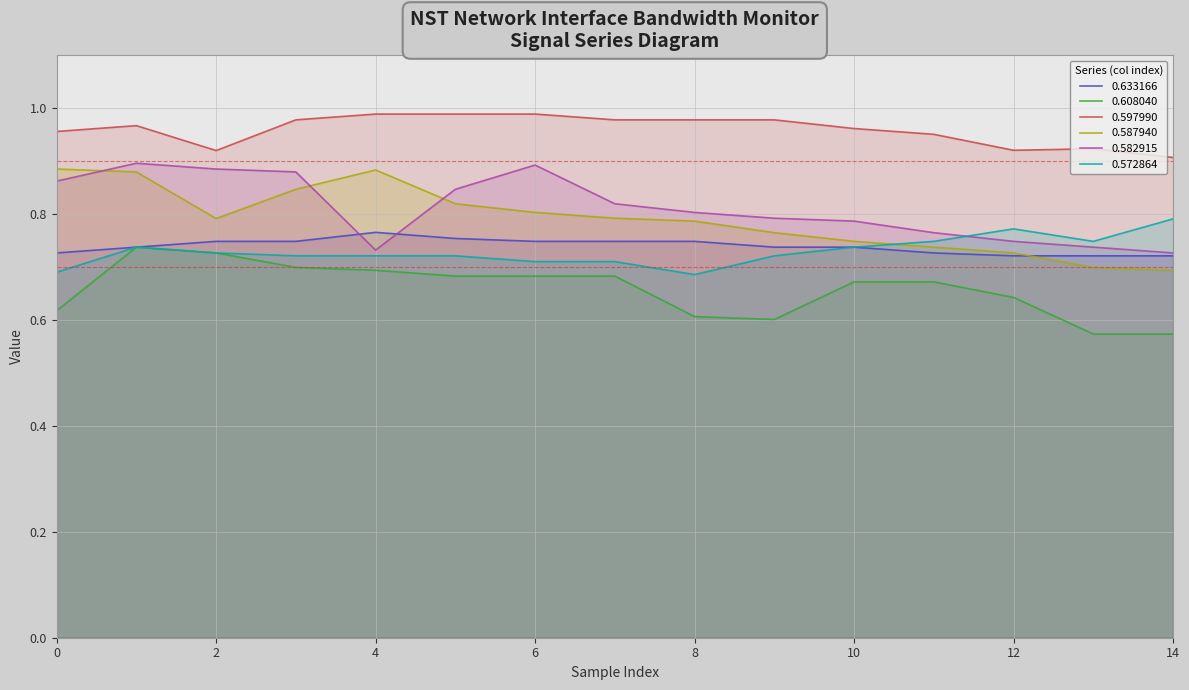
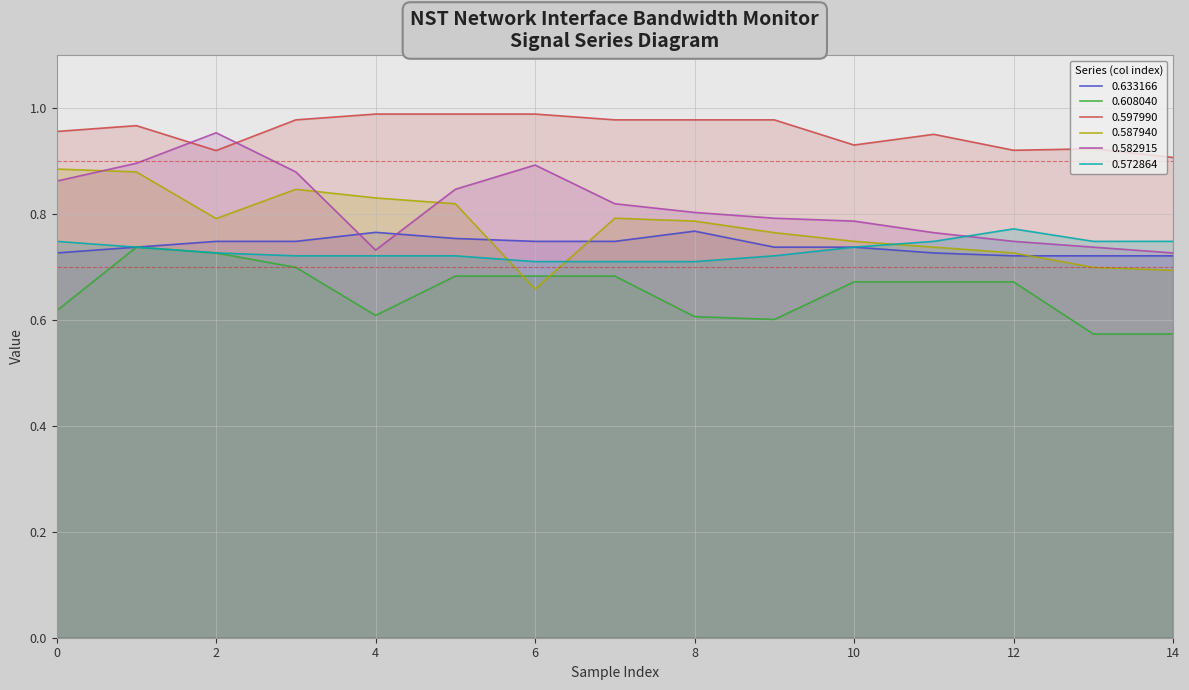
  {
    "0.633166": {
      "0": 0.73,
      "2": 0.75,
      "4": 0.77,
      "6": 0.75,
-     "8": 0.75,
+     "8": 0.77,
      "12": 0.72,
      "14": 0.72
    },
    "0.608040": {
      "0": 0.62,
-     "4": 0.69,
+     "4": 0.61,
      "6": 0.68,
      "8": 0.61,
      "10": 0.67,
-     "12": 0.64,
+     "12": 0.67,
      "14": 0.57
    },
    "0.597990": {
      "0": 0.96,
      "2": 0.92,
      "4": 0.99,
      "6": 0.99,
      "8": 0.98,
-     "10": 0.96,
+     "10": 0.93,
      "12": 0.92,
      "14": 0.91
    },
    "0.587940": {
      "0": 0.89,
      "2": 0.79,
-     "4": 0.88,
-     "6": 0.80,
+     "4": 0.83,
+     "6": 0.66,
      "8": 0.79,
      "10": 0.75,
      "12": 0.73,
      "14": 0.69
    },
    "0.582915": {
      "0": 0.86,
-     "2": 0.89,
+     "2": 0.95,
      "4": 0.73,
      "6": 0.89,
      "8": 0.80,
      "10": 0.79,
      "12": 0.75,
      "14": 0.73
    },
    "0.572864": {
-     "0": 0.69,
+     "0": 0.75,
      "4": 0.72,
      "6": 0.71,
-     "8": 0.69,
+     "8": 0.71,
      "12": 0.77,
-     "14": 0.79
+     "14": 0.75
    }
  }
